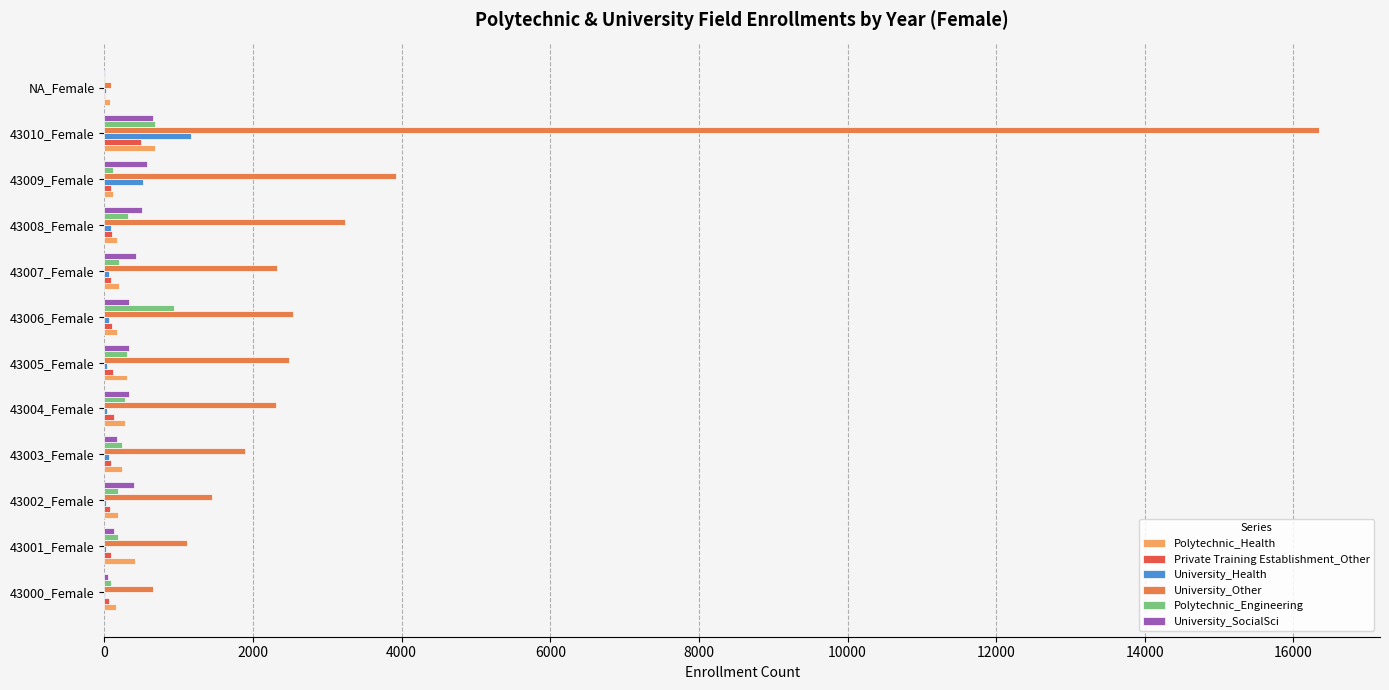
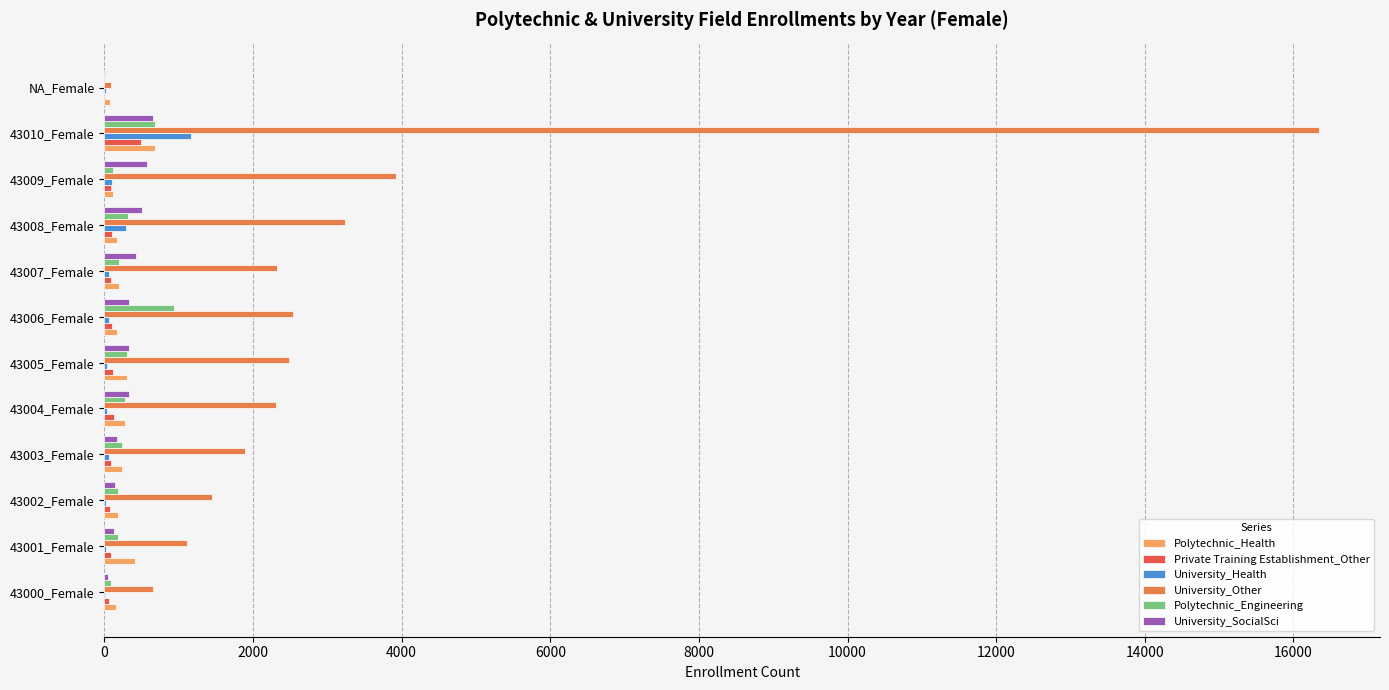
  {
    "University_Health": {
      "43010_Female": 1200,
-     "43009_Female": 500,
-     "43008_Female": 100,
+     "43009_Female": 100,
+     "43008_Female": 300,
      "43007_Female": 100,
      "43006_Female": 100,
      "43005_Female": 0,
      "43004_Female": 0,
      "43003_Female": 100
    },
    "Polytechnic_Engineering": {
      "43010_Female": 700,
      "43009_Female": 100,
      "43008_Female": 300,
      "43007_Female": 200,
      "43006_Female": 900,
      "43005_Female": 300,
      "43004_Female": 300,
      "43003_Female": 200,
      "43002_Female": 200,
      "43001_Female": 200,
      "43000_Female": 100
    },
    "University_SocialSci": {
      "43010_Female": 700,
      "43009_Female": 600,
      "43008_Female": 500,
      "43007_Female": 400,
      "43006_Female": 300,
      "43005_Female": 300,
      "43004_Female": 300,
      "43003_Female": 200,
-     "43002_Female": 400,
+     "43002_Female": 100,
      "43001_Female": 100,
      "43000_Female": 100
    }
  }
